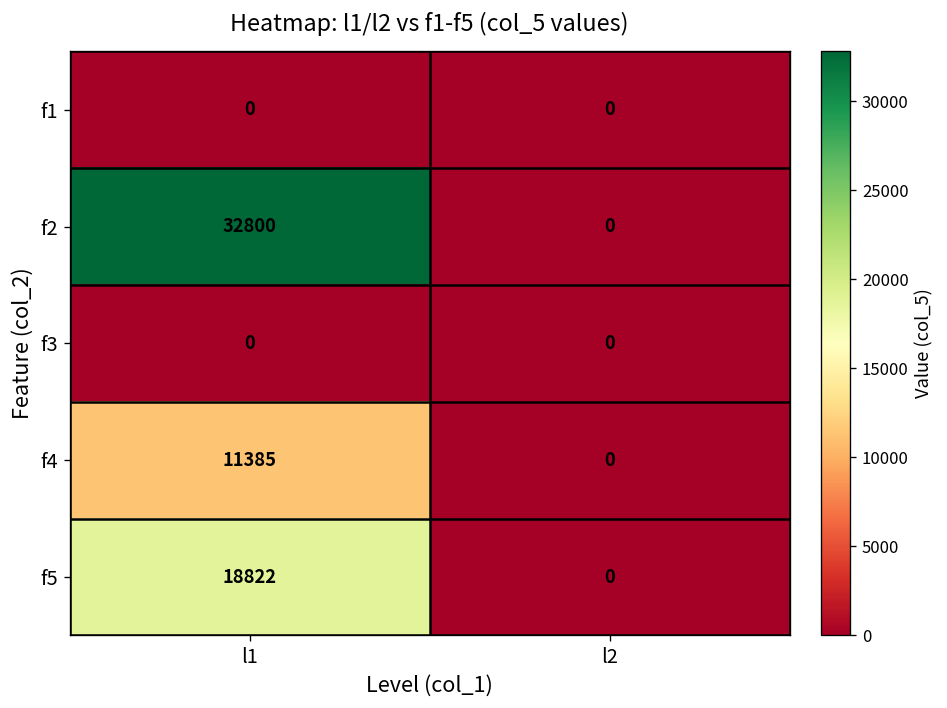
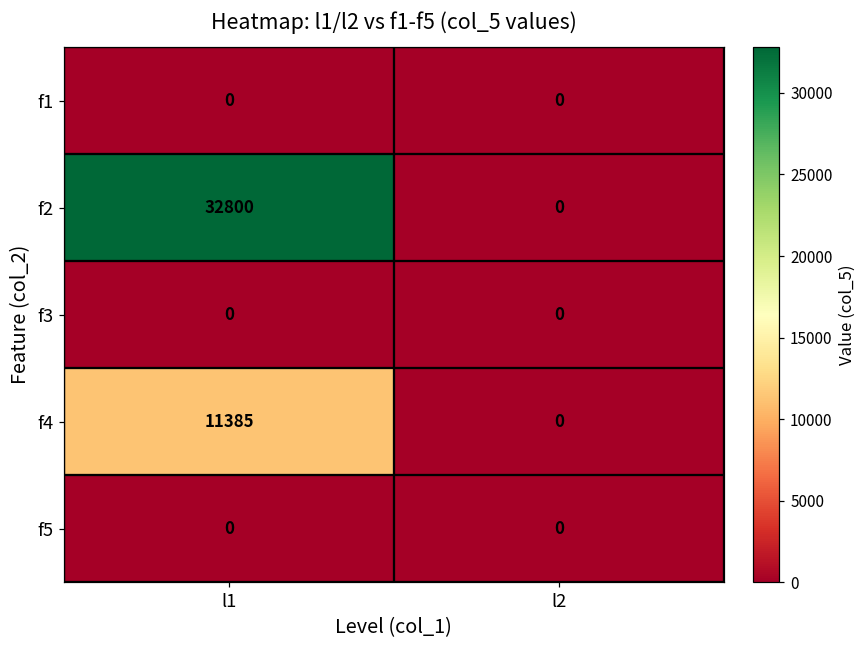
  {
    "f1": {
      "l1": 0,
      "l2": 0
    },
    "f2": {
      "l1": 32800,
      "l2": 0
    },
    "f3": {
      "l1": 0,
      "l2": 0
    },
    "f4": {
      "l1": 11385,
      "l2": 0
    },
    "f5": {
-     "l1": 18822,
+     "l1": 0,
      "l2": 0
    }
  }
